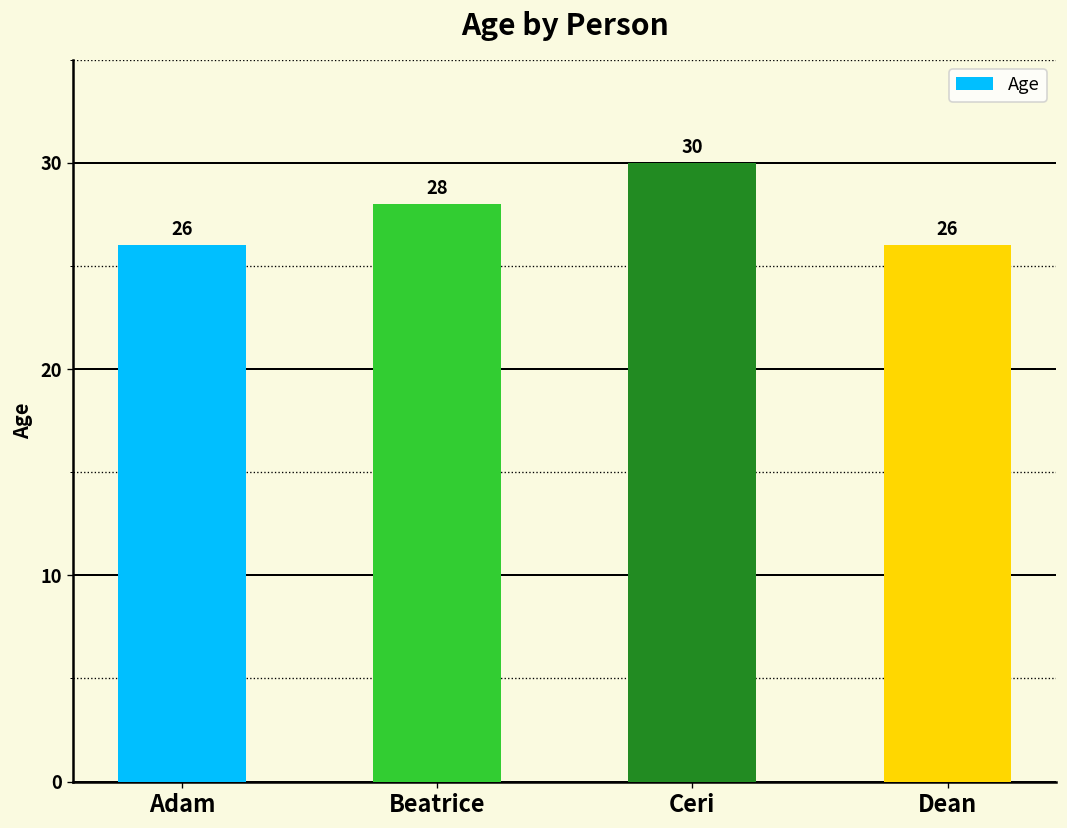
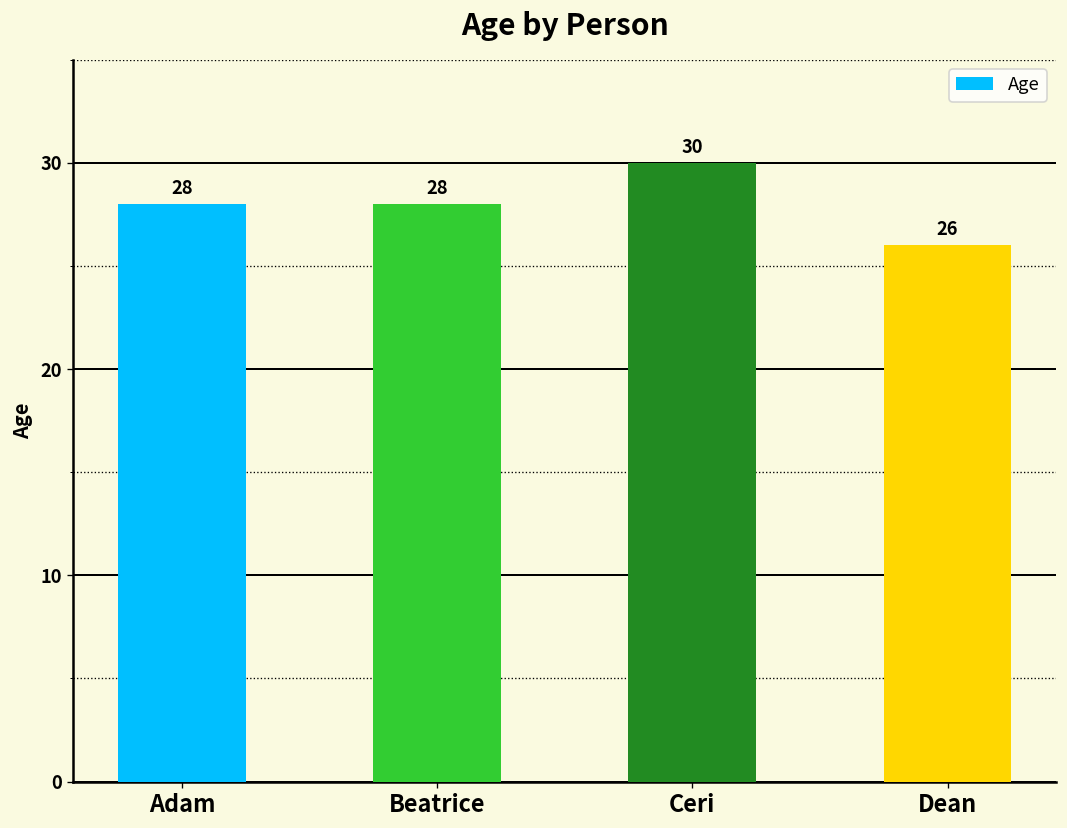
  {
-   "Adam": 26,
+   "Adam": 28,
    "Beatrice": 28,
    "Ceri": 30,
    "Dean": 26
  }
